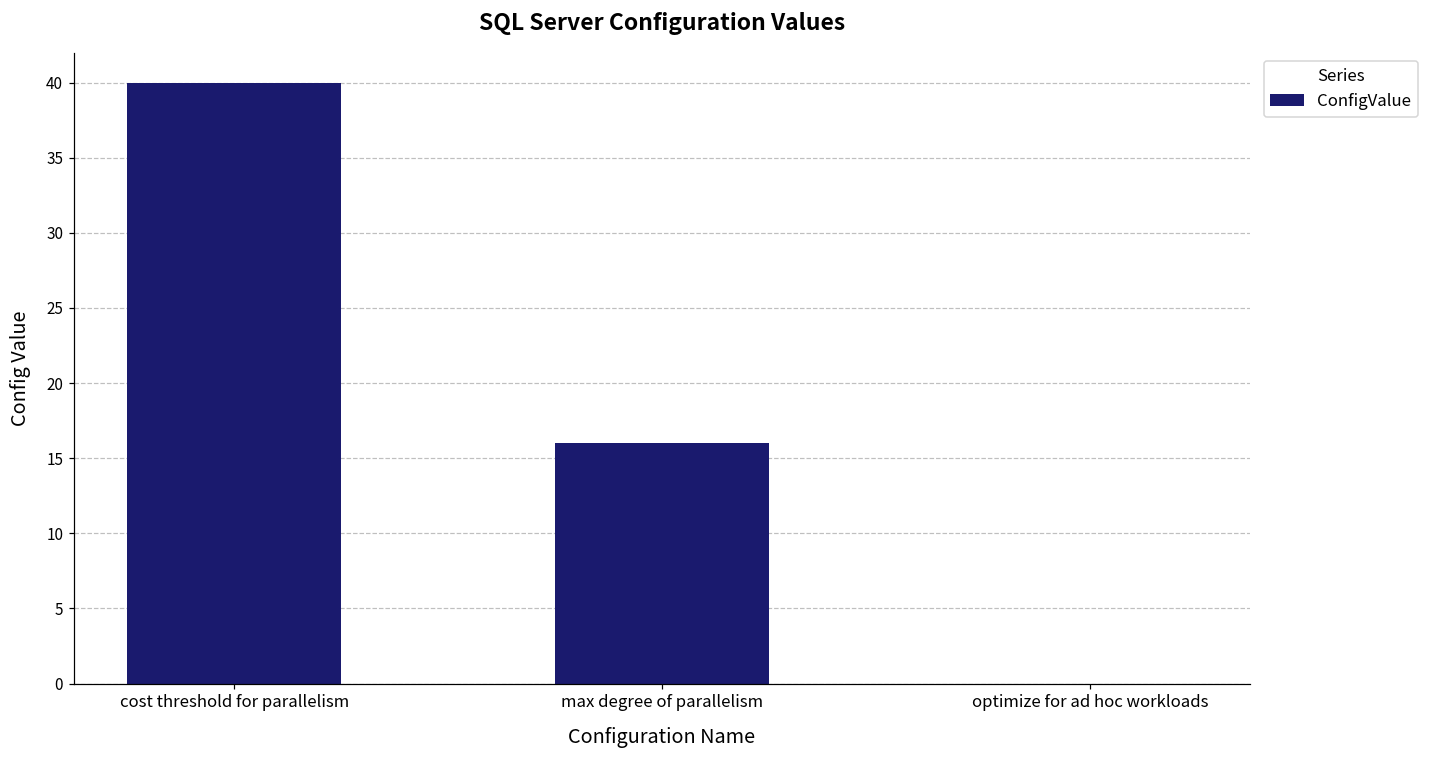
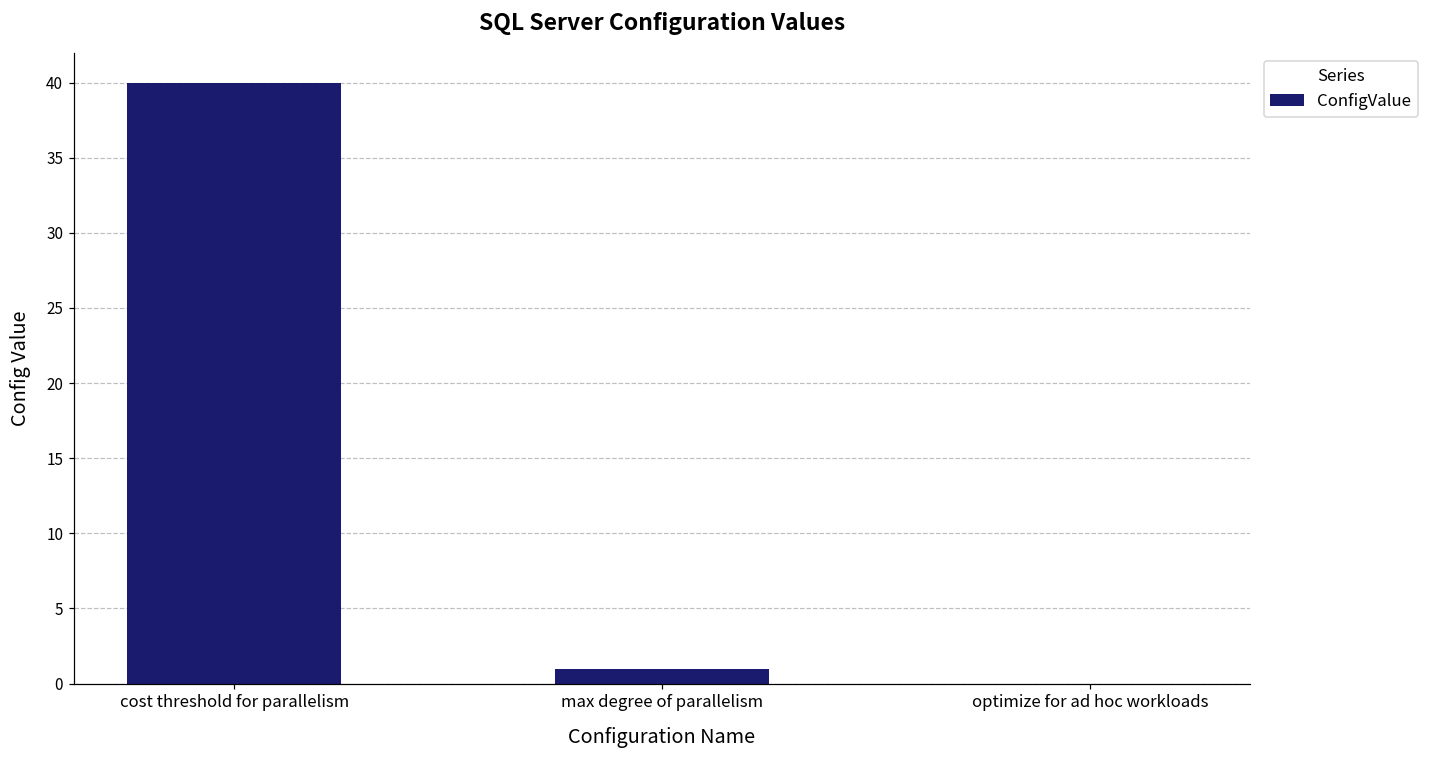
  {
    "cost threshold for parallelism": 40,
-   "max degree of parallelism": 16,
+   "max degree of parallelism": 1,
    "optimize for ad hoc workloads": 0
  }
